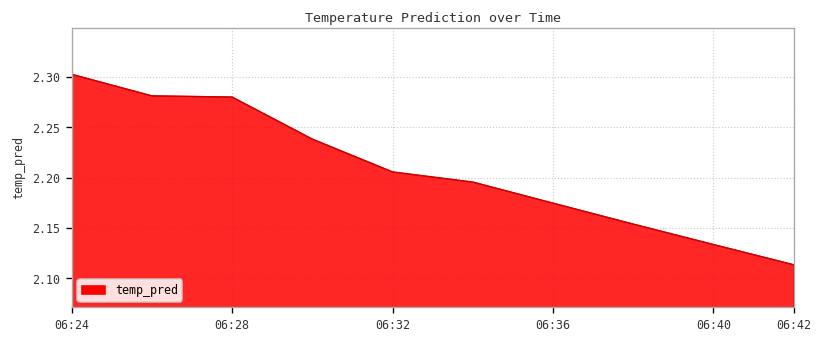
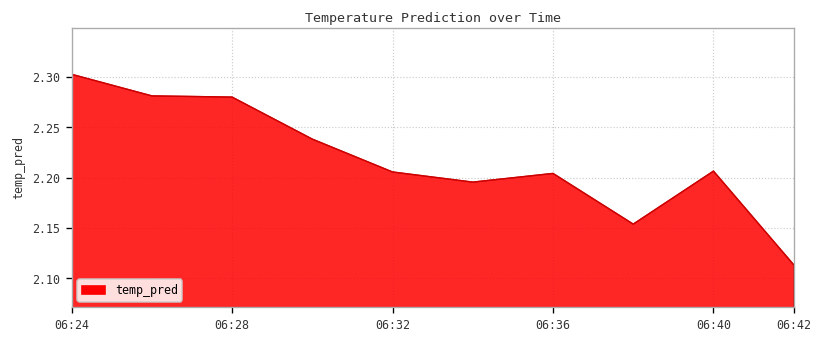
  {
    "06:24": 2.30,
    "06:28": 2.28,
    "06:32": 2.21,
-   "06:36": 2.17,
-   "06:40": 2.13,
+   "06:36": 2.20,
+   "06:40": 2.21,
    "06:42": 2.11
  }
